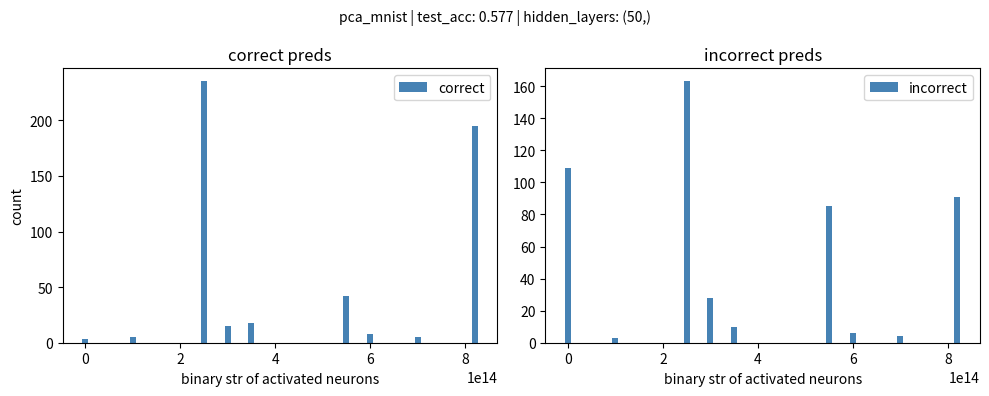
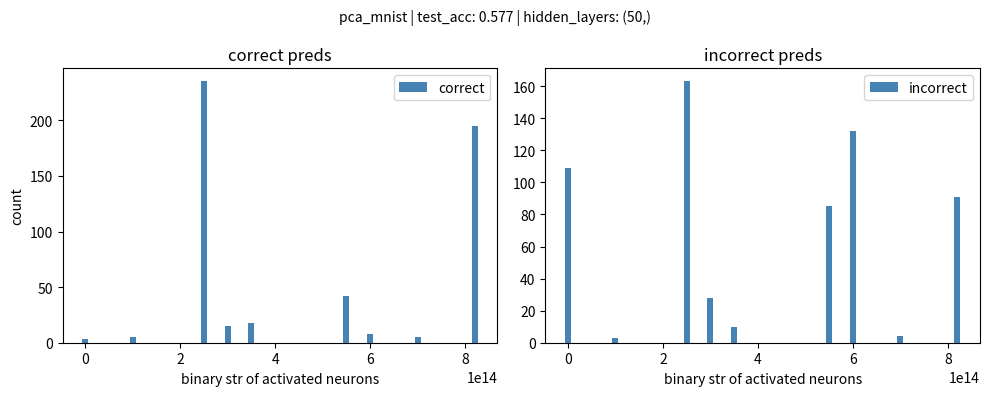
  {
    "correct preds": {
      "0": 3,
      "6": 8
    },
    "incorrect preds": {
      "0": 109,
-     "6": 6
+     "6": 132
    }
  }
